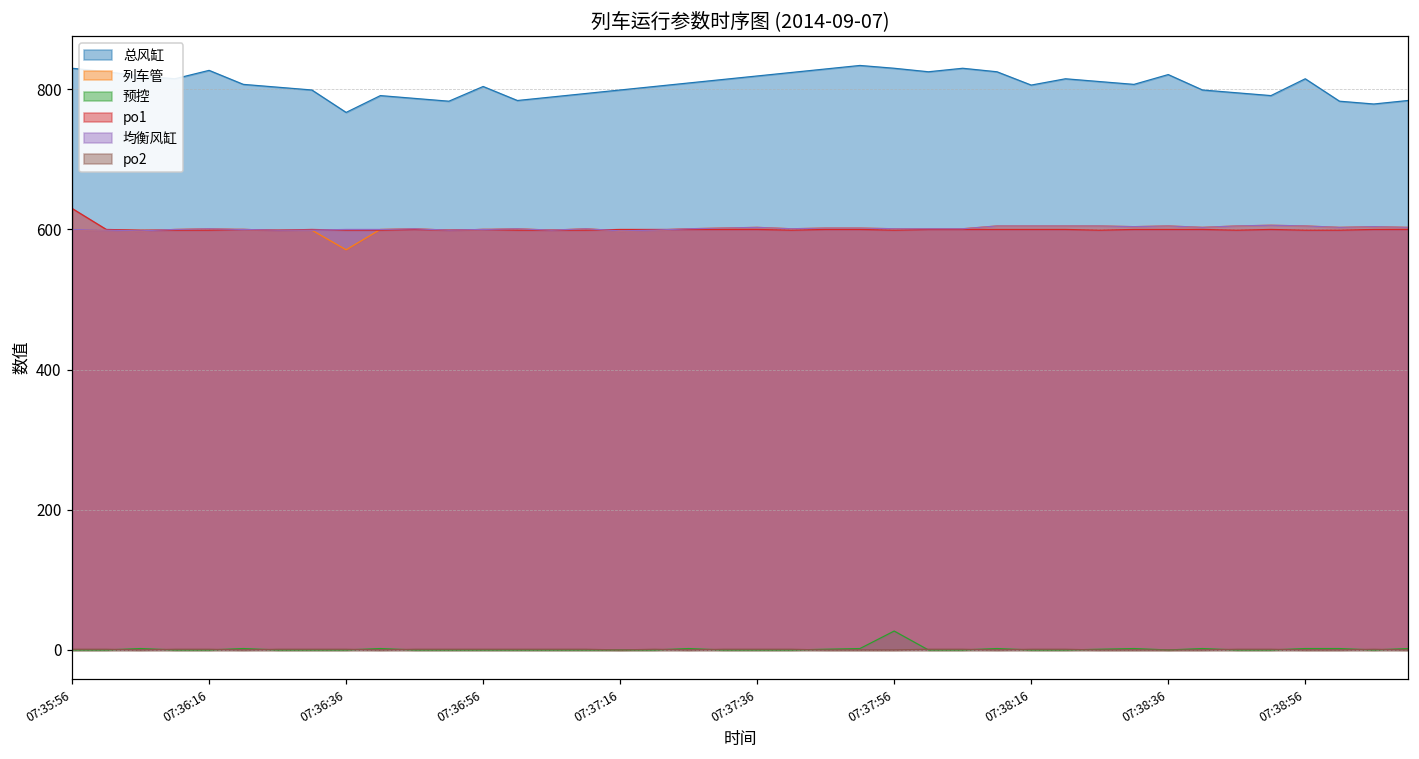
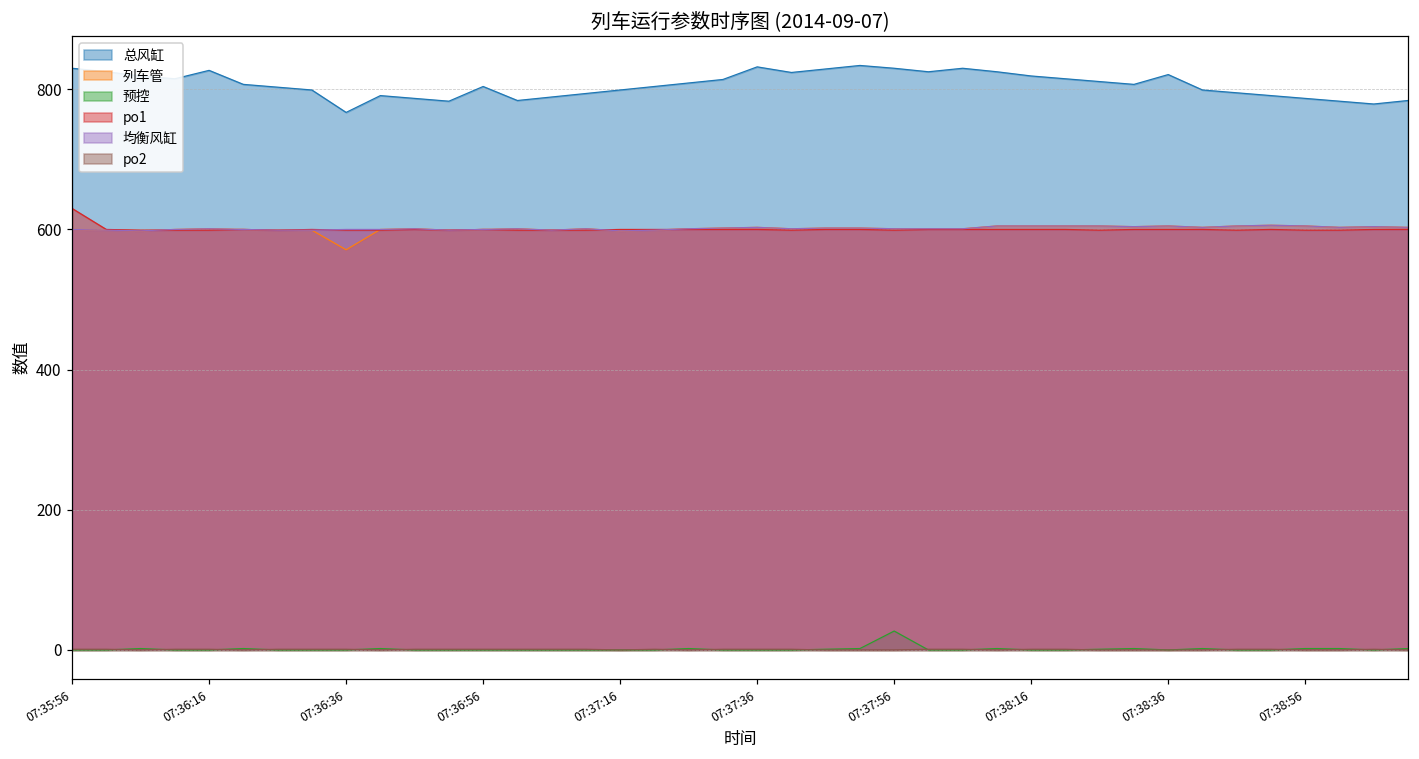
  {
    "总风缸": {
      "07:35:56": 830,
      "07:36:16": 830,
      "07:36:36": 770,
      "07:36:56": 800,
      "07:37:16": 800,
-     "07:37:36": 820,
+     "07:37:36": 830,
      "07:37:56": 830,
-     "07:38:16": 810,
+     "07:38:16": 820,
      "07:38:36": 820,
-     "07:38:56": 820
+     "07:38:56": 790
    },
    "列车管": {
      "07:36:36": 570
    },
    "预控": {
      "07:37:56": 30
    },
    "po1": {
      "07:35:56": 630,
      "07:38:16": 600,
      "07:38:36": 600,
      "07:38:56": 600
    },
    "po2": {
      "07:37:56": 0
    }
  }
